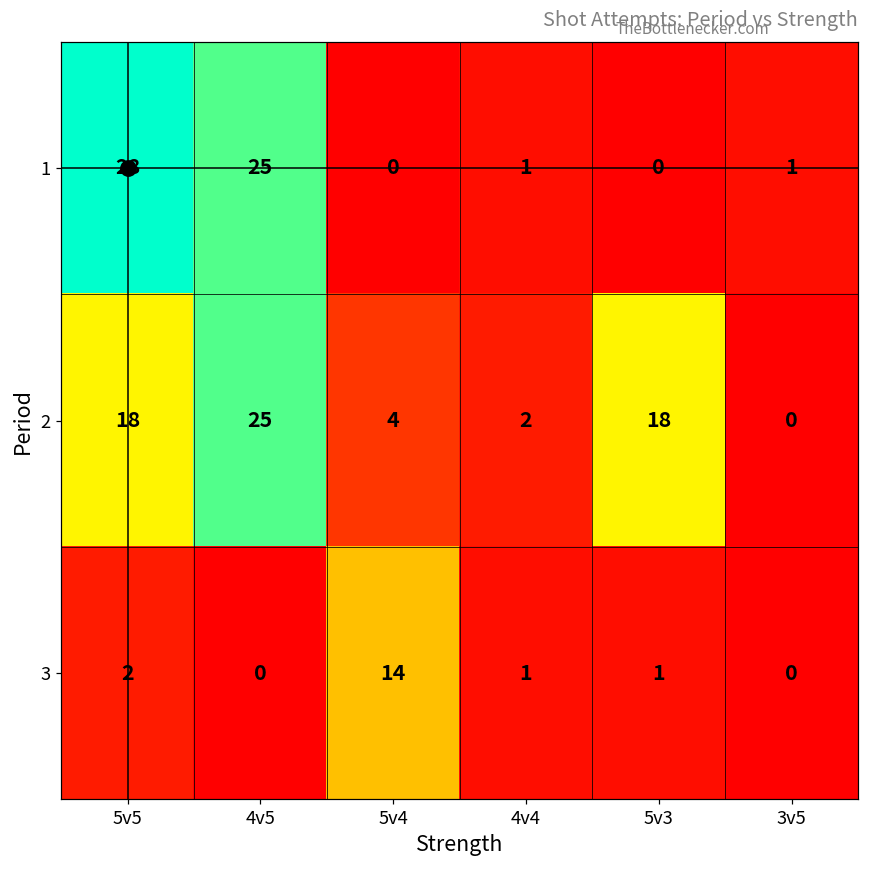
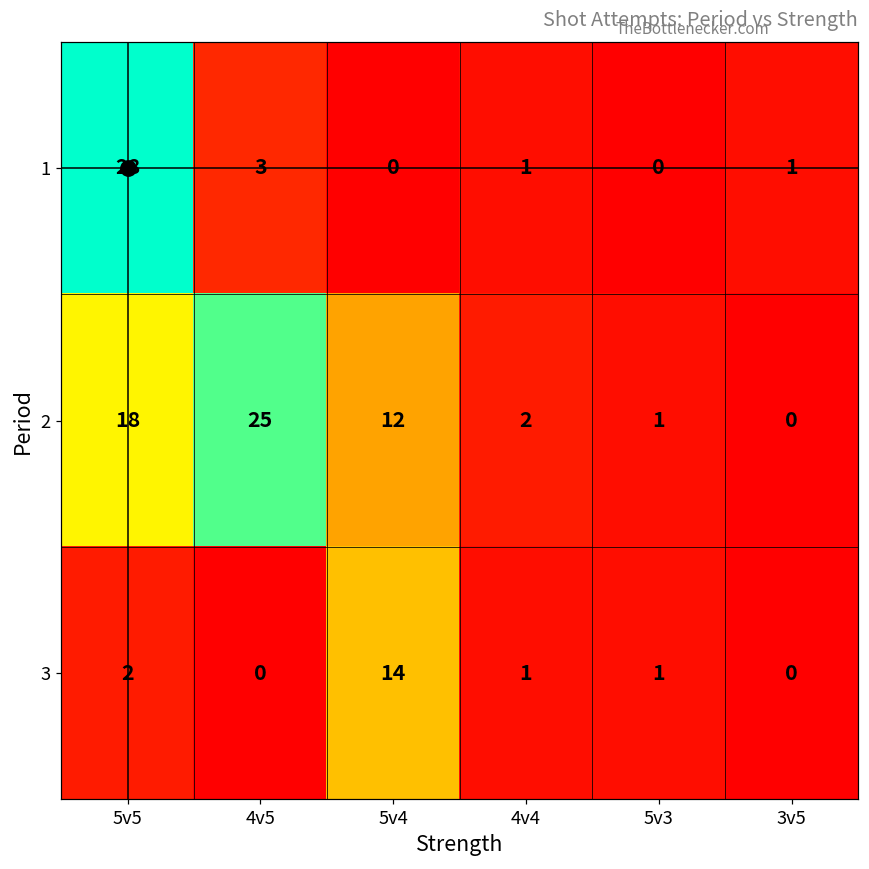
  {
    "1": {
-     "4v5": 25,
+     "4v5": 3,
      "5v4": 0,
      "4v4": 1,
      "5v3": 0,
      "3v5": 1
    },
    "2": {
      "5v5": 18,
      "4v5": 25,
-     "5v4": 4,
+     "5v4": 12,
      "4v4": 2,
-     "5v3": 18,
+     "5v3": 1,
      "3v5": 0
    },
    "3": {
      "5v5": 2,
      "4v5": 0,
      "5v4": 14,
      "4v4": 1,
      "5v3": 1,
      "3v5": 0
    }
  }
